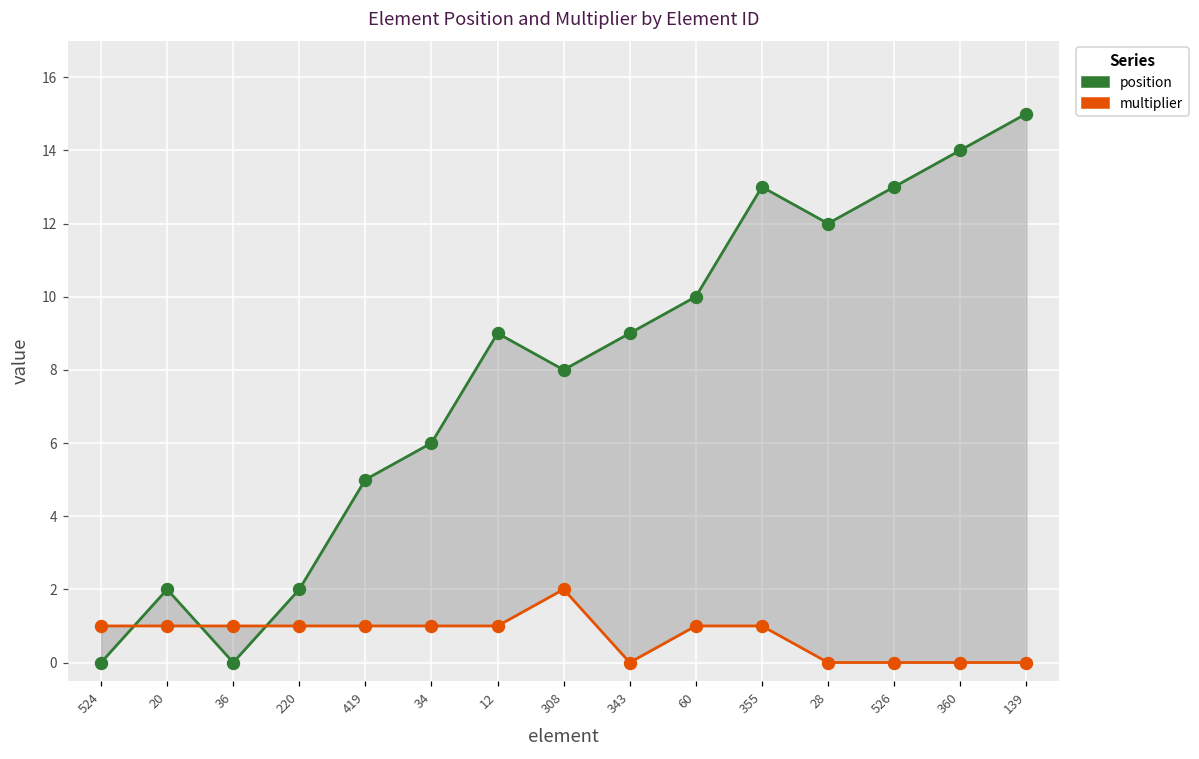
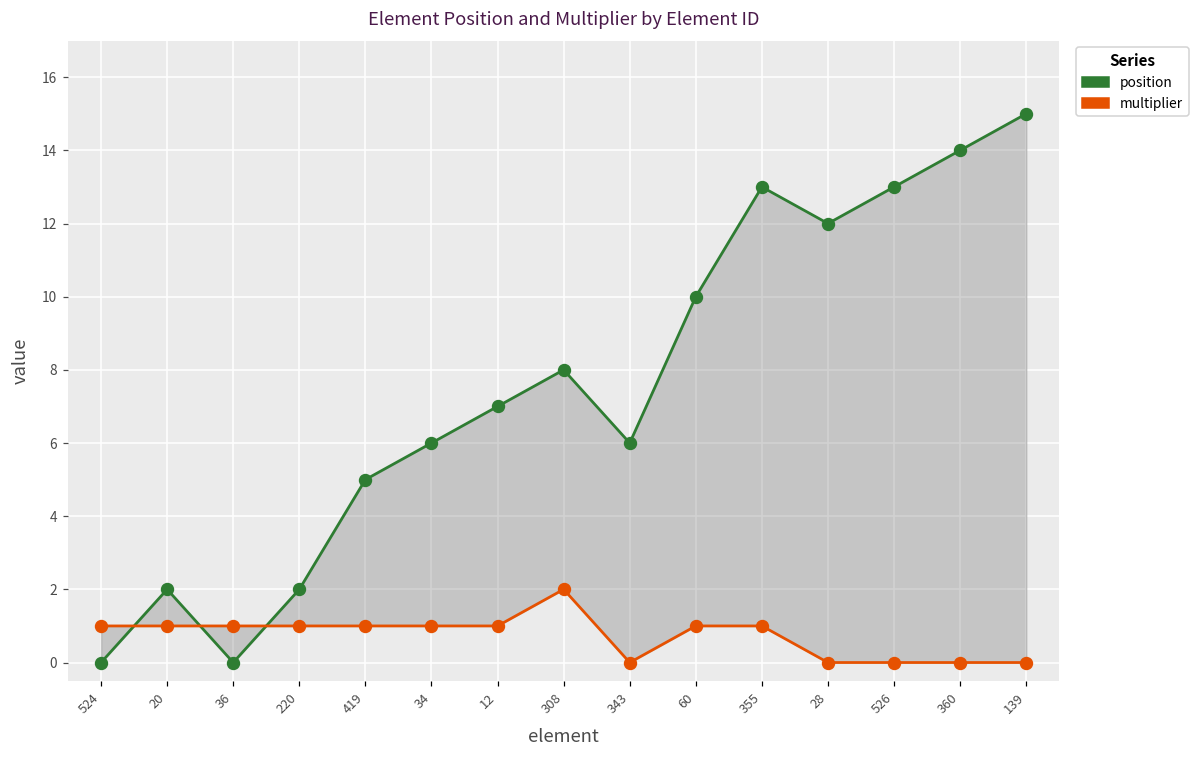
  {
    "position": {
      "524": 0,
      "36": 0,
-     "12": 9,
-     "343": 9
+     "12": 7,
+     "343": 6
    },
    "multiplier": {
      "20": 1,
      "220": 1,
      "419": 1,
      "34": 1,
      "12": 1,
      "308": 2,
      "343": 0,
      "60": 1,
      "355": 1,
      "28": 0,
      "526": 0,
      "360": 0,
      "139": 0
    }
  }
